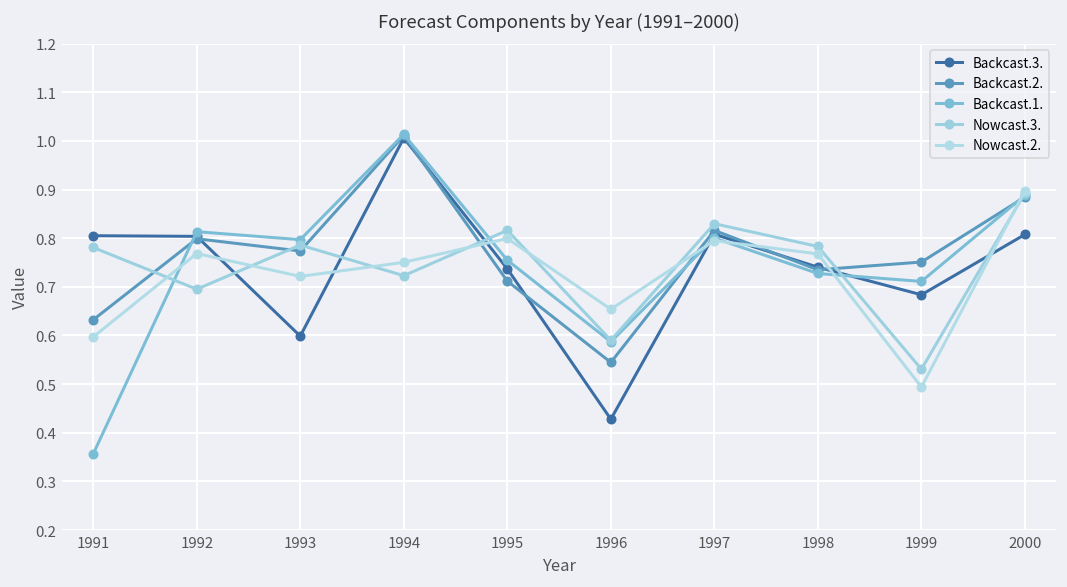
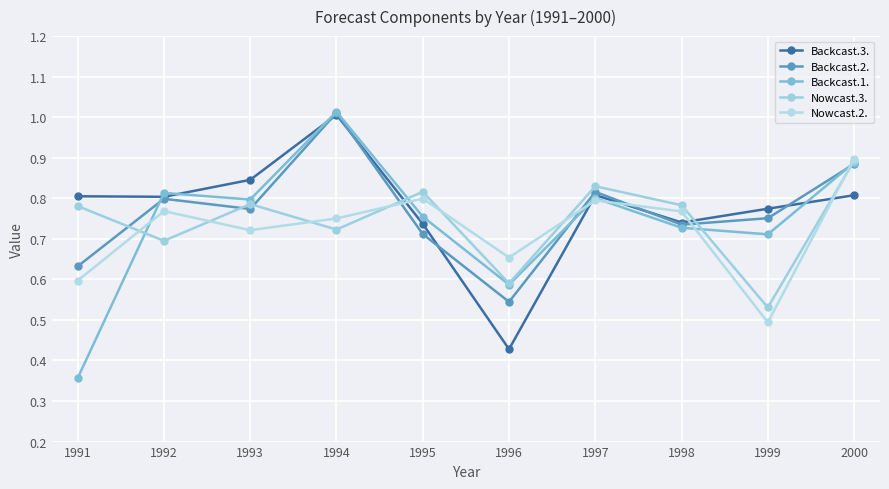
  {
    "Backcast.3.": {
      "1991": 0.81,
-     "1993": 0.60,
+     "1993": 0.85,
      "1995": 0.74,
      "1996": 0.43,
      "1997": 0.81,
-     "1999": 0.68,
+     "1999": 0.77,
      "2000": 0.81
    }
  }
